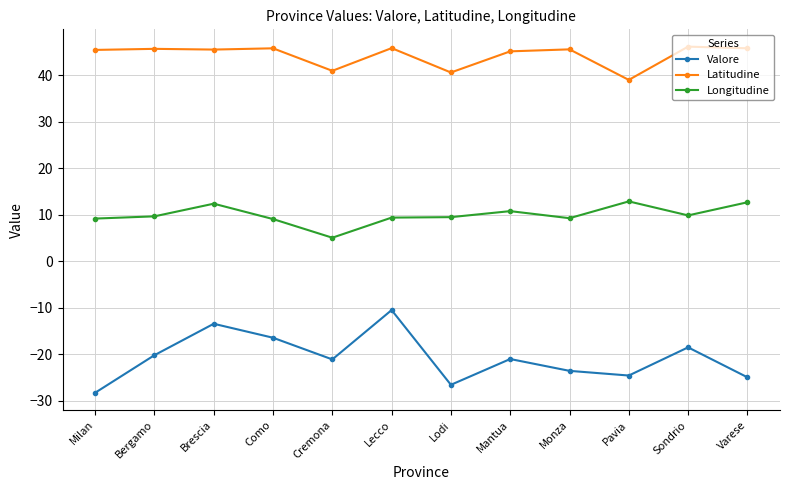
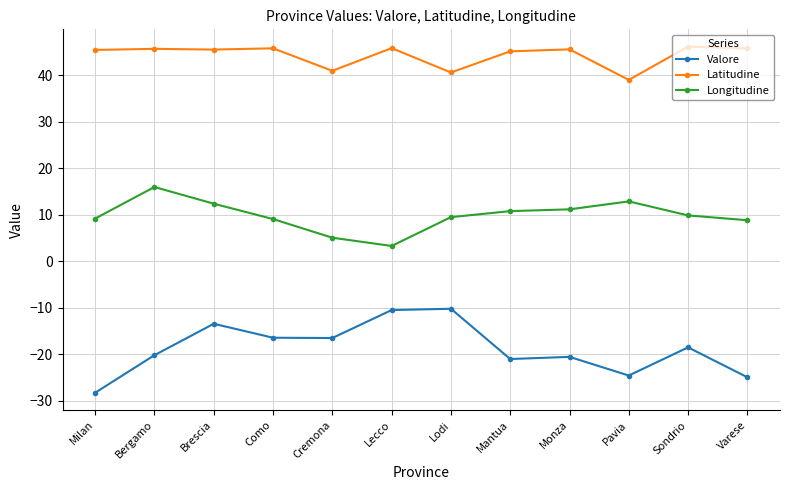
  {
    "Valore": {
      "Milan": -28,
      "Bergamo": -20,
      "Brescia": -13,
      "Como": -16,
-     "Cremona": -21,
+     "Cremona": -16,
      "Lecco": -10,
-     "Lodi": -27,
+     "Lodi": -10,
      "Mantua": -21,
-     "Monza": -24,
+     "Monza": -21,
      "Pavia": -25,
      "Sondrio": -19,
      "Varese": -25
    },
    "Latitudine": {
      "Milan": 45,
      "Bergamo": 46,
      "Brescia": 46,
      "Como": 46,
      "Cremona": 41,
      "Lecco": 46,
      "Lodi": 41,
      "Mantua": 45,
      "Monza": 46,
      "Pavia": 39
    },
    "Longitudine": {
      "Milan": 9,
-     "Bergamo": 10,
+     "Bergamo": 16,
      "Brescia": 12,
      "Como": 9,
      "Cremona": 5,
-     "Lecco": 9,
+     "Lecco": 3,
      "Lodi": 10,
      "Mantua": 11,
-     "Monza": 9,
+     "Monza": 11,
      "Pavia": 13,
      "Sondrio": 10,
-     "Varese": 13
+     "Varese": 9
    }
  }
